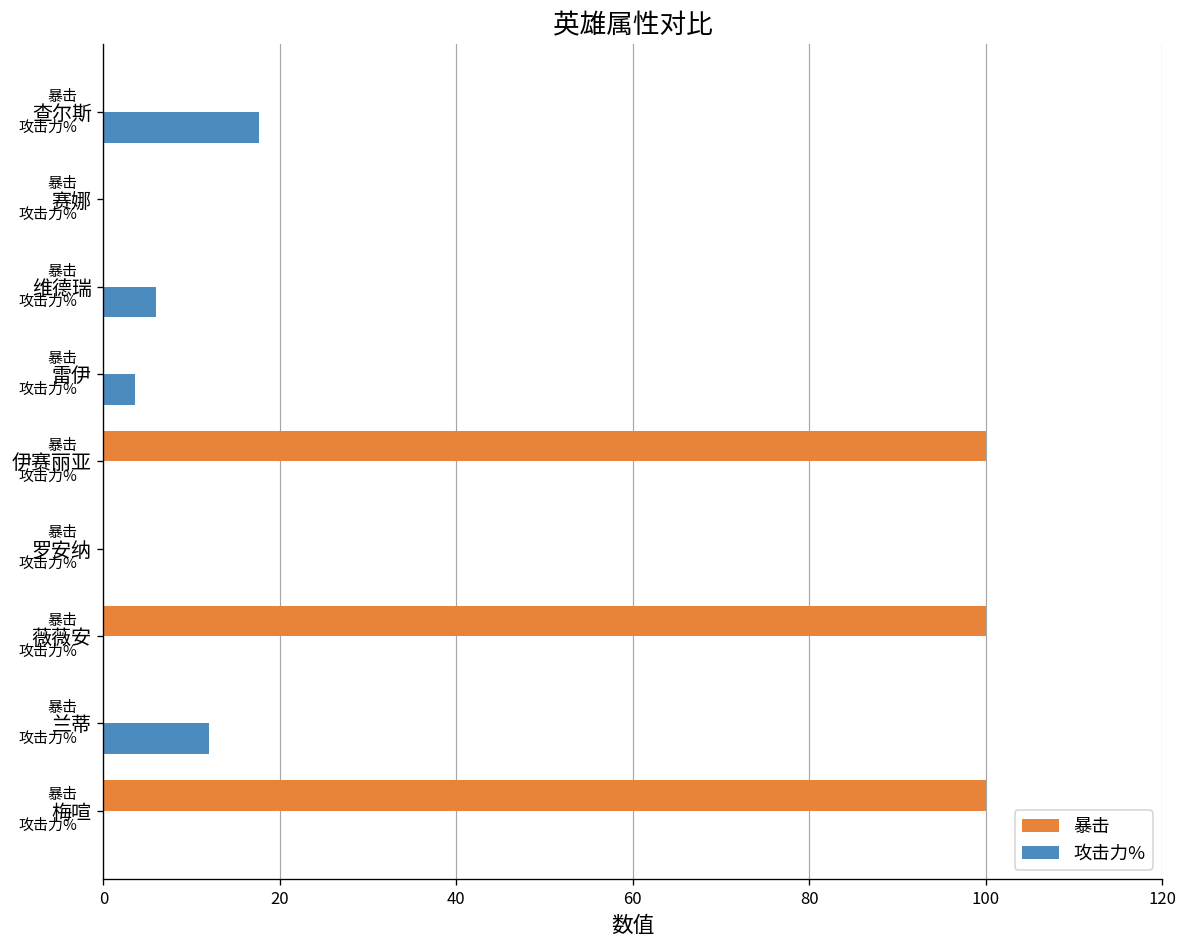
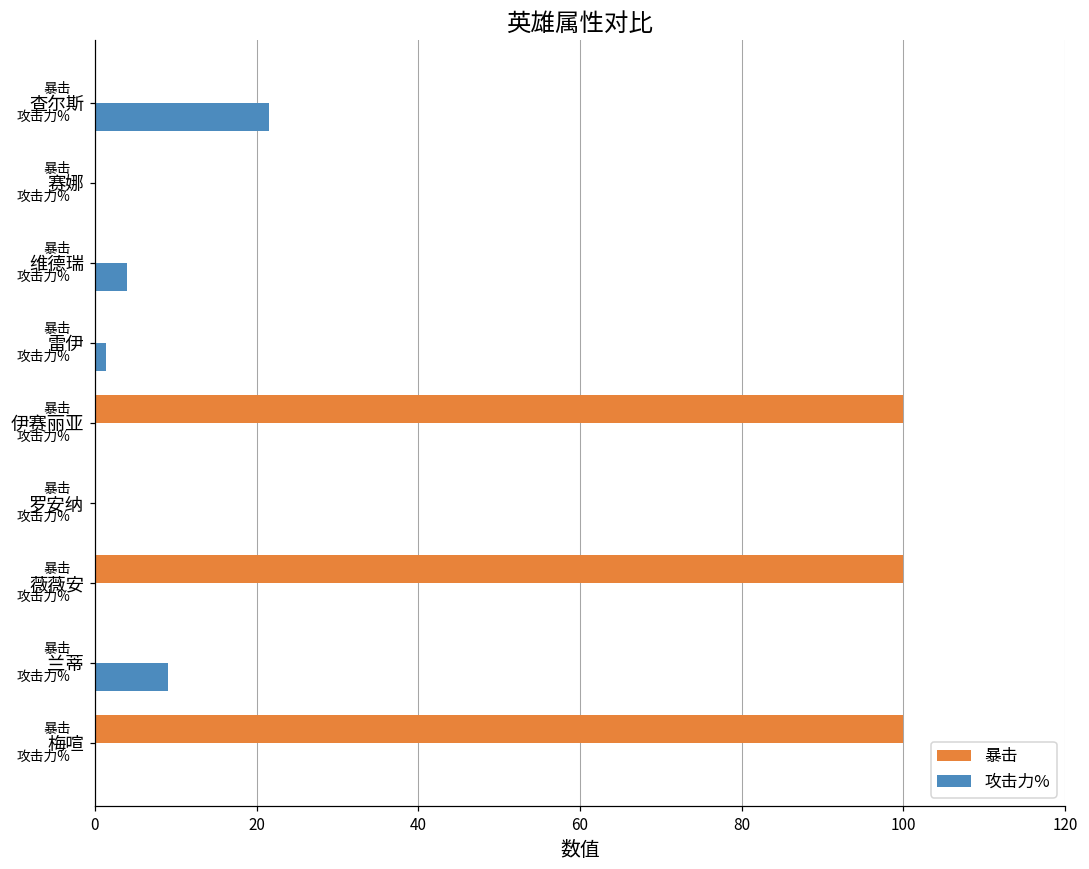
  {
    "暴击": {
      "查尔斯": 0,
      "赛娜": 0,
      "维德瑞": 0,
      "雷伊": 0,
      "伊赛丽亚": 100,
      "罗安纳": 0,
      "薇薇安": 100,
      "兰蒂": 0,
      "梅喧": 100
    },
    "攻击力%": {
-     "查尔斯": 18,
+     "查尔斯": 22,
      "赛娜": 0,
-     "维德瑞": 6,
-     "雷伊": 4,
+     "维德瑞": 4,
+     "雷伊": 1,
      "伊赛丽亚": 0,
      "罗安纳": 0,
      "薇薇安": 0,
-     "兰蒂": 12,
+     "兰蒂": 9,
      "梅喧": 0
    }
  }
